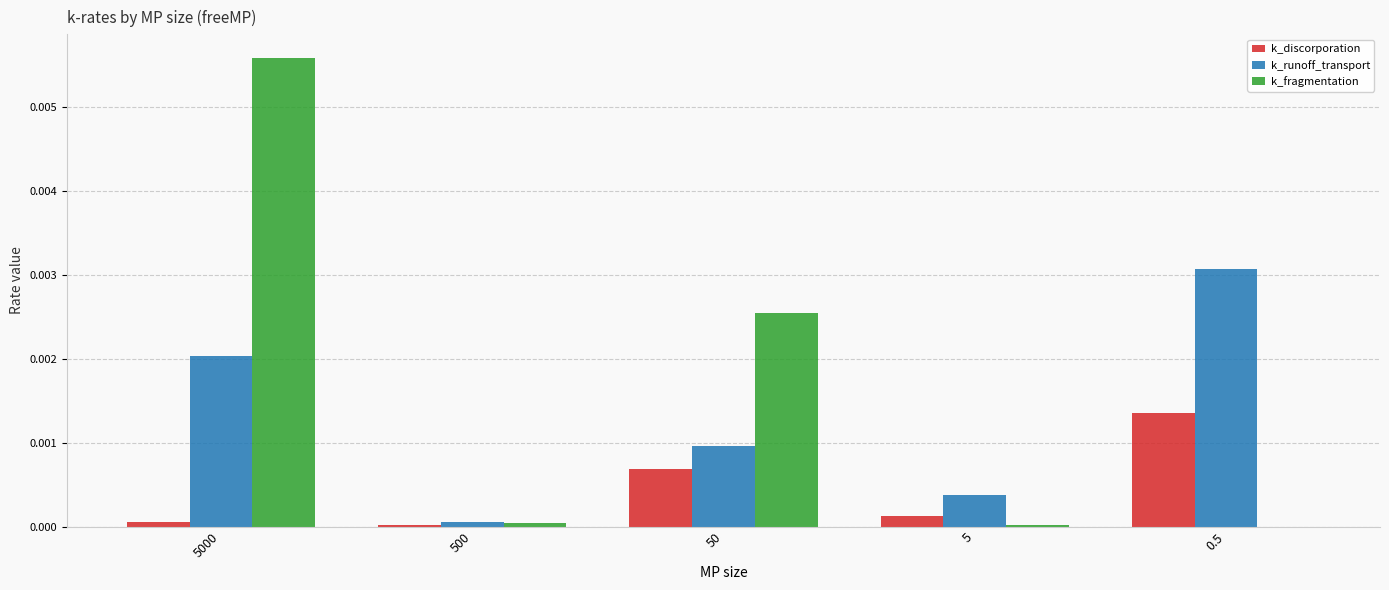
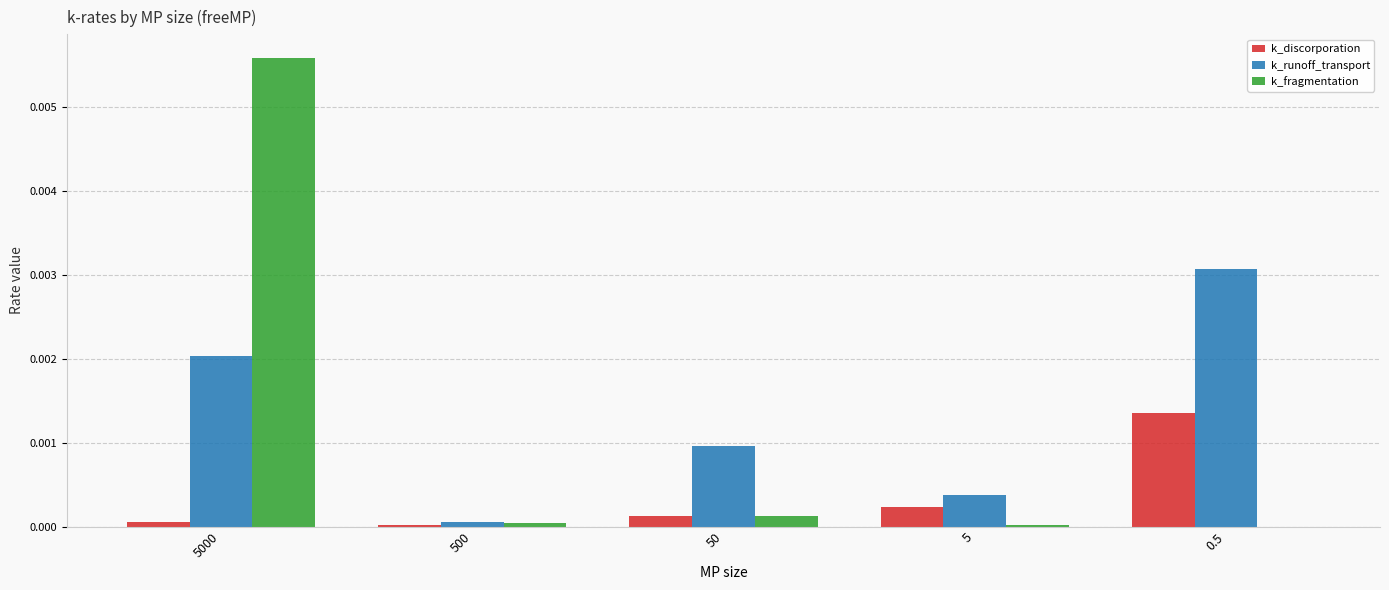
  {
    "k_discorporation": {
      "5000": 0.0001,
-     "50": 0.0007,
-     "5": 0.0001,
+     "50": 0.0001,
+     "5": 0.0002,
      "0.5": 0.0013
    },
    "k_runoff_transport": {
      "5000": 0.0020,
      "500": 0.0001,
      "50": 0.0010,
      "5": 0.0004,
      "0.5": 0.0031
    },
    "k_fragmentation": {
      "5000": 0.0056,
      "500": 0.0000,
-     "50": 0.0025,
+     "50": 0.0001,
      "0.5": 0.0000
    }
  }
